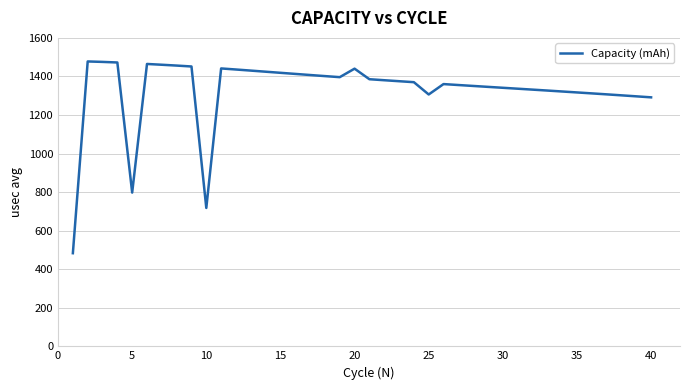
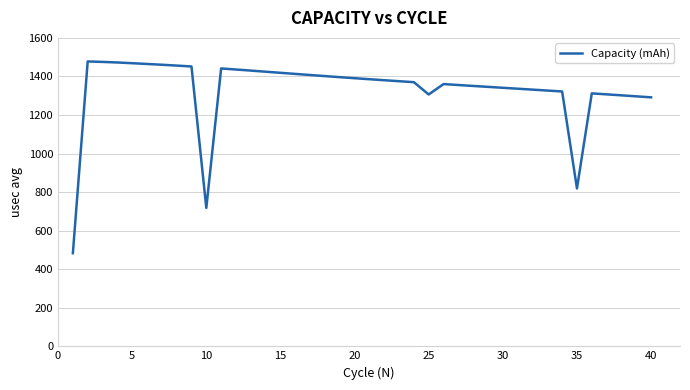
  {
-   "5": 800,
+   "5": 1470,
    "10": 720,
    "15": 1420,
-   "20": 1440,
+   "20": 1390,
    "25": 1310,
    "30": 1340,
-   "35": 1320,
+   "35": 820,
    "40": 1290
  }
